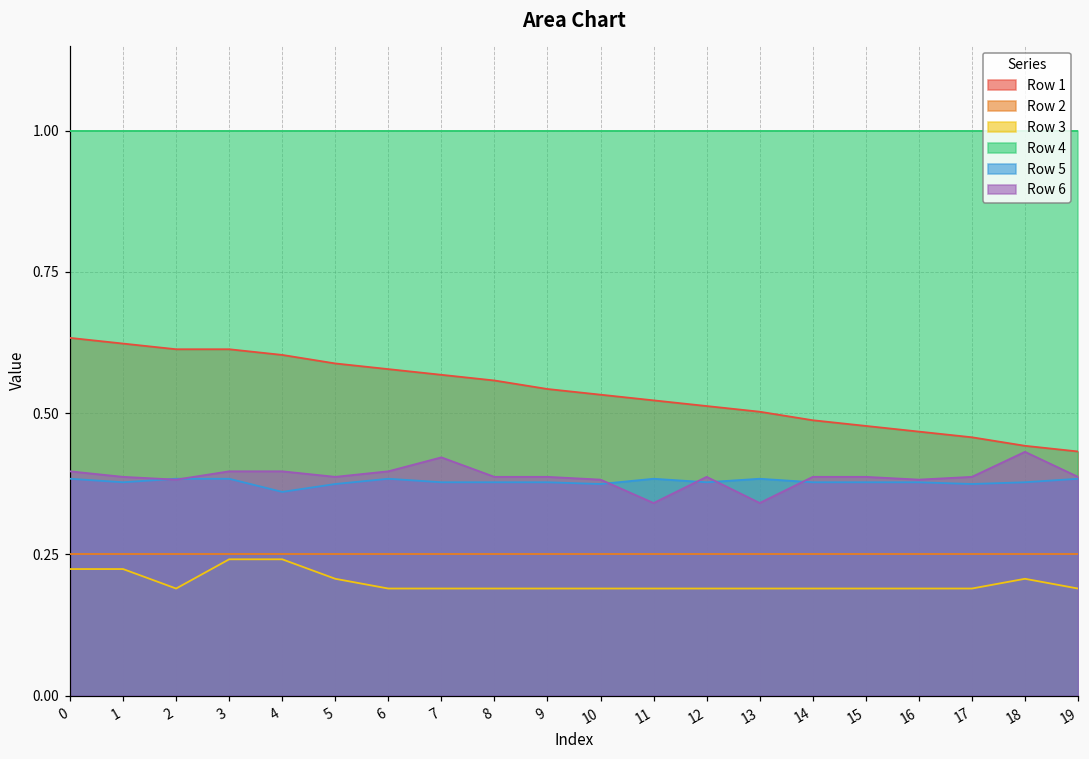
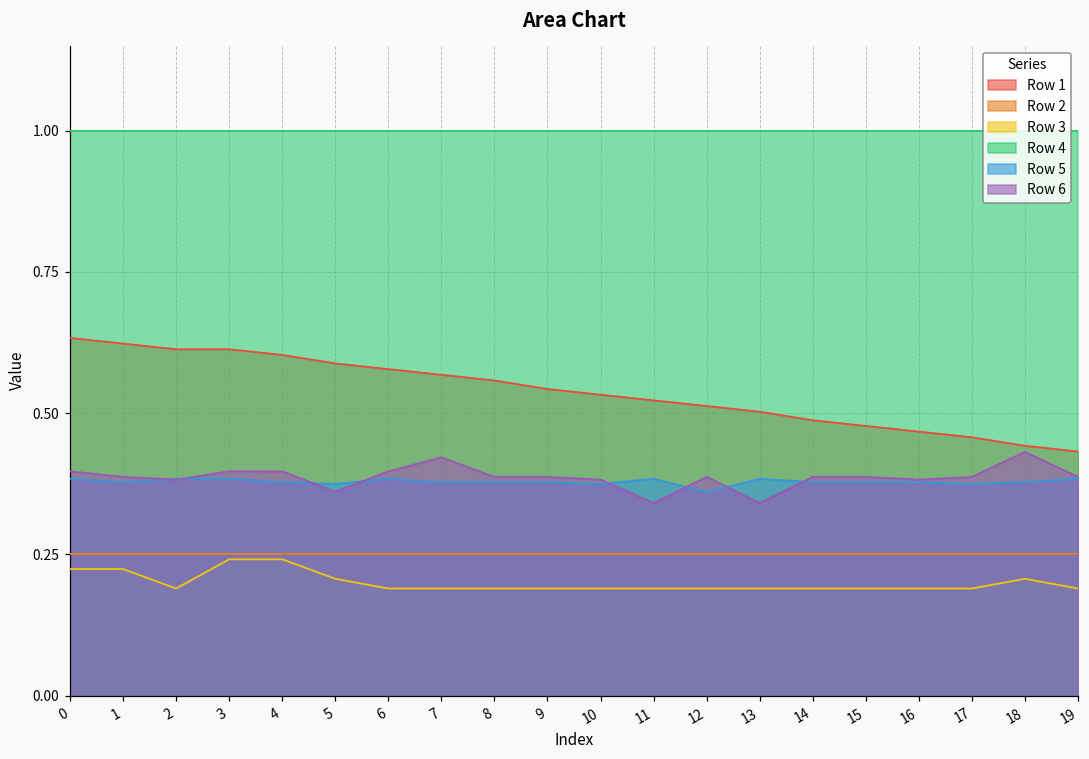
  {
    "Row 3": {
      "0": 0.22,
      "1": 0.22,
      "2": 0.19,
      "3": 0.24,
      "4": 0.24,
      "5": 0.21,
      "6": 0.19,
      "7": 0.19,
      "8": 0.19,
      "9": 0.19,
      "10": 0.19,
      "11": 0.19,
      "12": 0.19,
      "13": 0.19,
      "14": 0.19,
      "15": 0.19,
      "16": 0.19,
      "17": 0.19,
      "18": 0.21,
      "19": 0.19
    },
    "Row 4": {
      "0": 1.00,
      "1": 1.00,
      "2": 1.00,
      "3": 1.00,
      "4": 1.00,
      "5": 1.00,
      "6": 1.00,
      "7": 1.00,
      "8": 1.00,
      "9": 1.00,
      "10": 1.00,
      "11": 1.00,
      "12": 1.00,
      "13": 1.00,
      "14": 1.00,
      "15": 1.00,
      "16": 1.00,
      "17": 1.00,
      "19": 1.00
    },
    "Row 5": {
      "0": 0.38,
      "1": 0.38,
      "3": 0.38,
-     "4": 0.36,
+     "4": 0.38,
      "5": 0.37,
      "6": 0.38,
      "7": 0.38,
      "8": 0.38,
      "9": 0.38,
      "10": 0.37,
      "11": 0.38,
-     "12": 0.38,
+     "12": 0.36,
      "13": 0.38,
      "14": 0.38,
      "15": 0.38,
      "17": 0.37,
      "18": 0.38
    },
    "Row 6": {
      "0": 0.40,
      "1": 0.39,
      "3": 0.40,
      "4": 0.40,
-     "5": 0.39,
+     "5": 0.36,
      "6": 0.40,
      "7": 0.42,
      "8": 0.39,
      "9": 0.39,
      "10": 0.38,
      "11": 0.34,
      "12": 0.39,
      "13": 0.34,
      "14": 0.39,
      "15": 0.39,
      "17": 0.39,
      "18": 0.43
    }
  }
